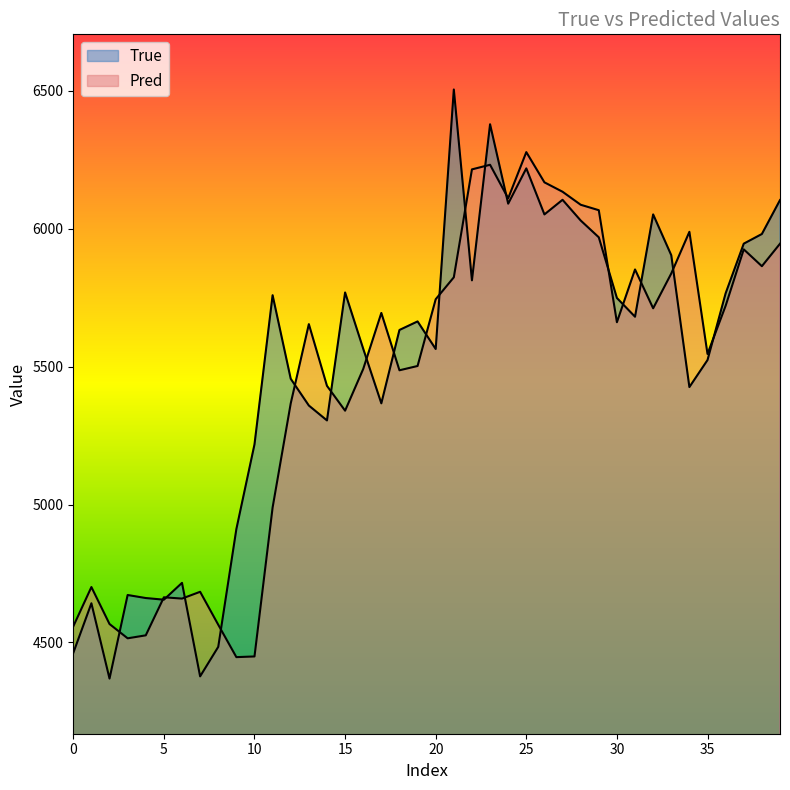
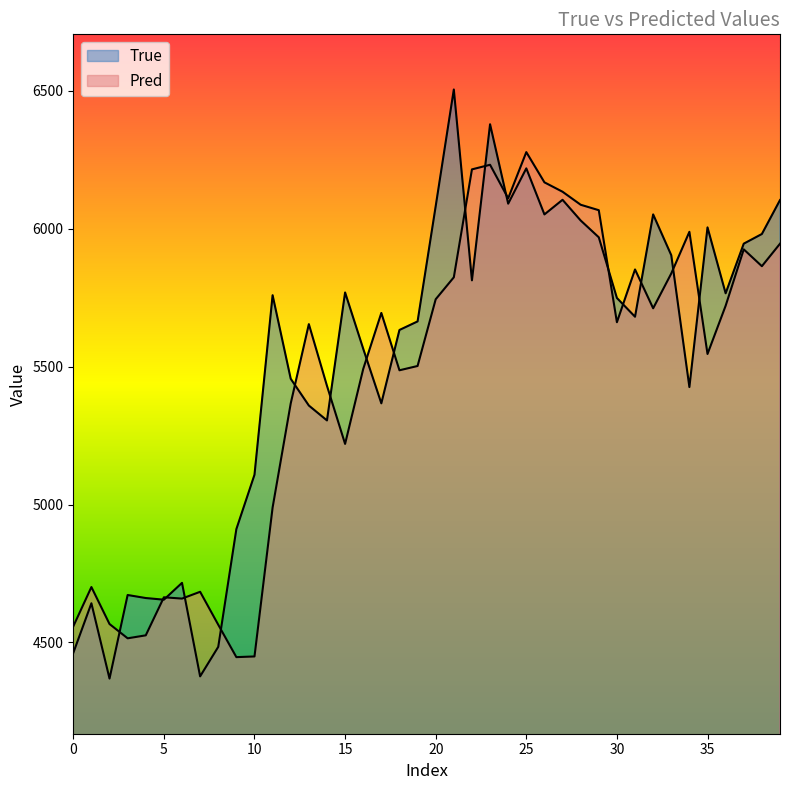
  {
    "True": {
      "0": 4460,
-     "10": 5220,
+     "10": 5110,
      "15": 5770,
-     "20": 5560,
+     "20": 6080,
      "25": 6220,
      "30": 5750,
-     "35": 5520
+     "35": 6010
    },
    "Pred": {
      "0": 4560,
      "10": 4450,
-     "15": 5340,
+     "15": 5220,
      "20": 5740,
      "25": 6280,
      "30": 5660,
      "35": 5550
    }
  }
